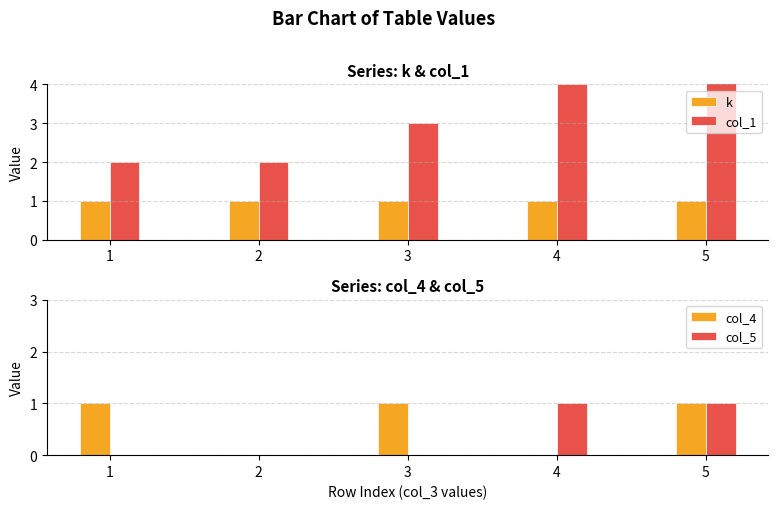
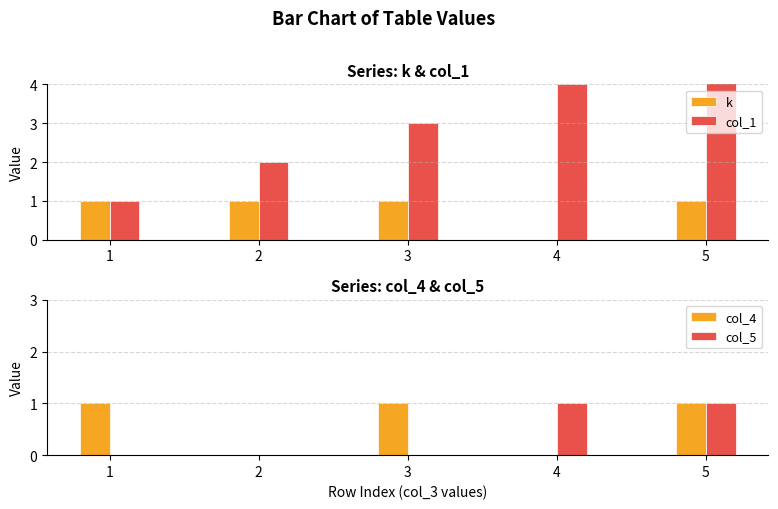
  {
    "Series: k & col_1": {
      "k": {
        "1": 1,
        "2": 1,
        "3": 1,
-       "4": 1,
+       "4": 0,
        "5": 1
      },
      "col_1": {
-       "1": 2,
+       "1": 1,
        "2": 2,
        "3": 3,
        "4": 4
      }
    },
    "Series: col_4 & col_5": {
      "col_4": {
        "1": 1.0,
        "2": 0.0,
        "3": 1.0,
        "4": 0.0,
        "5": 1.0
      },
      "col_5": {
        "1": 0.0,
        "2": 0.0,
        "3": 0.0,
        "4": 1.0,
        "5": 1.0
      }
    }
  }
